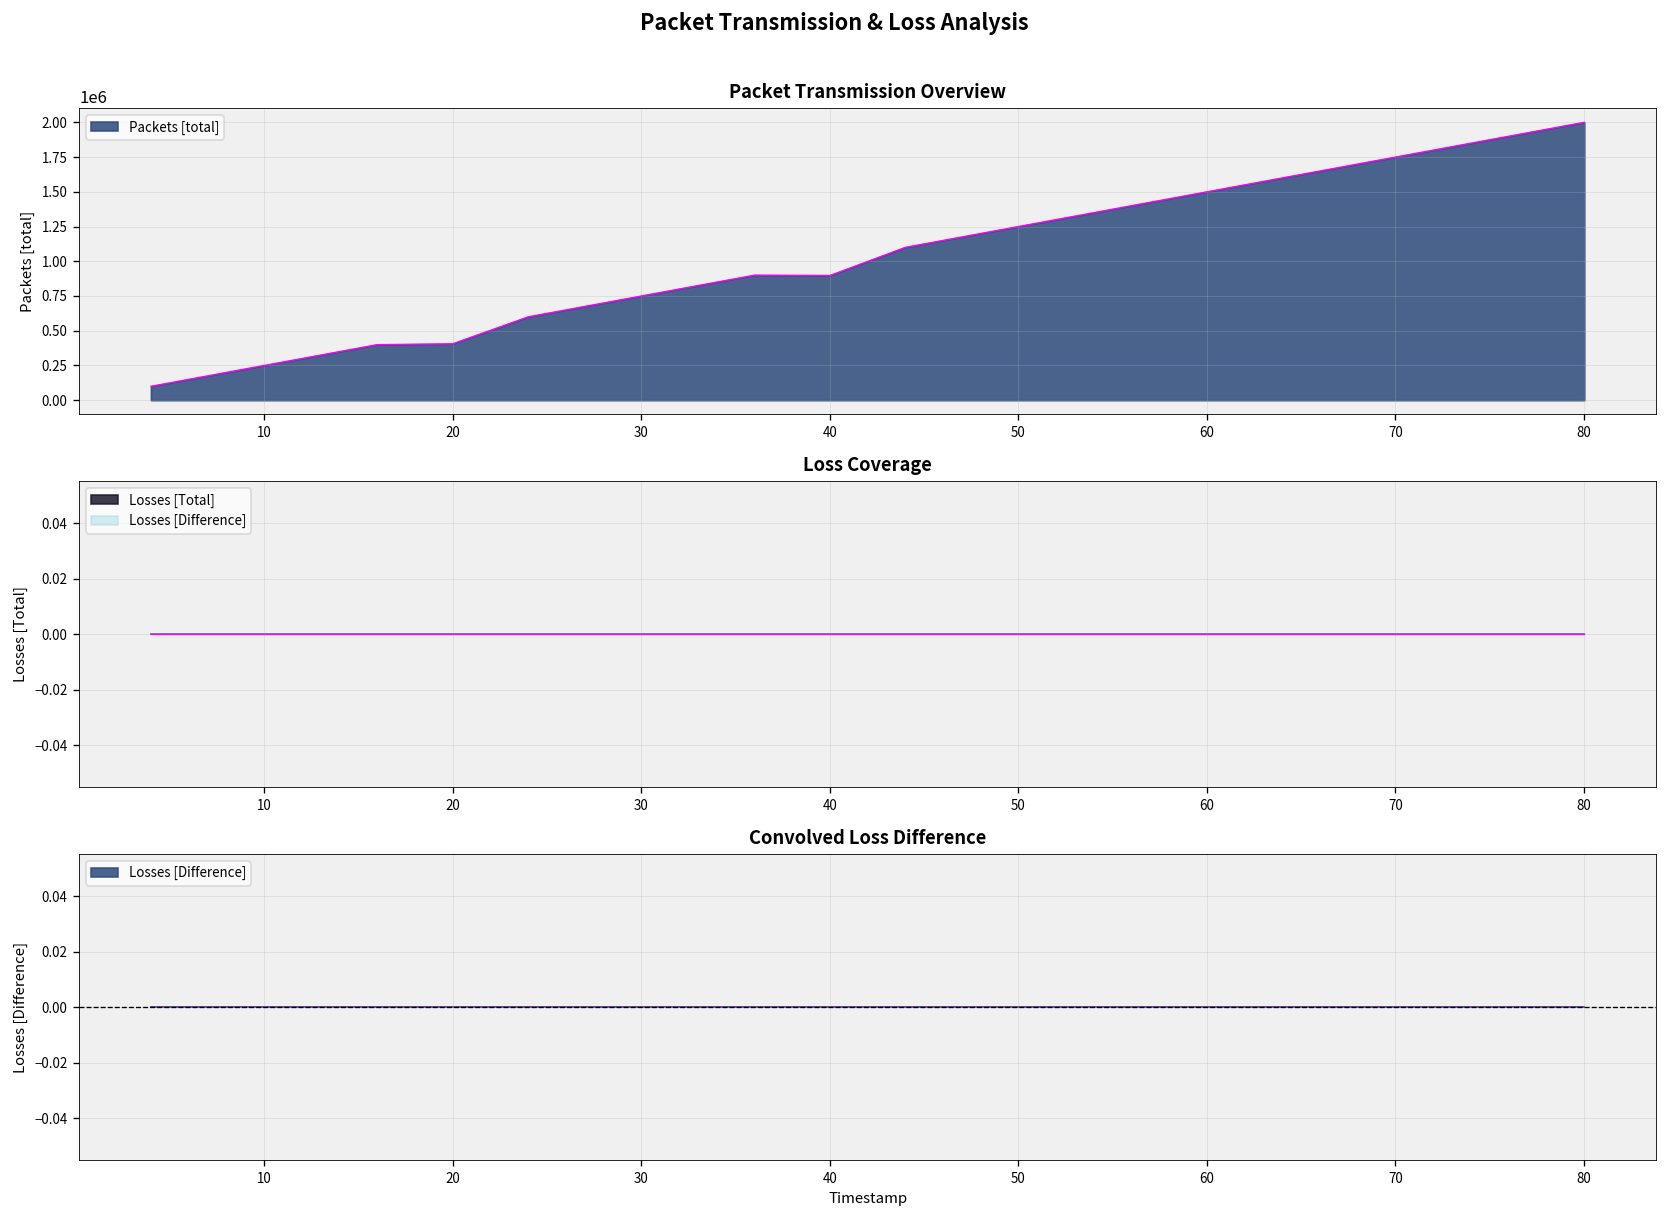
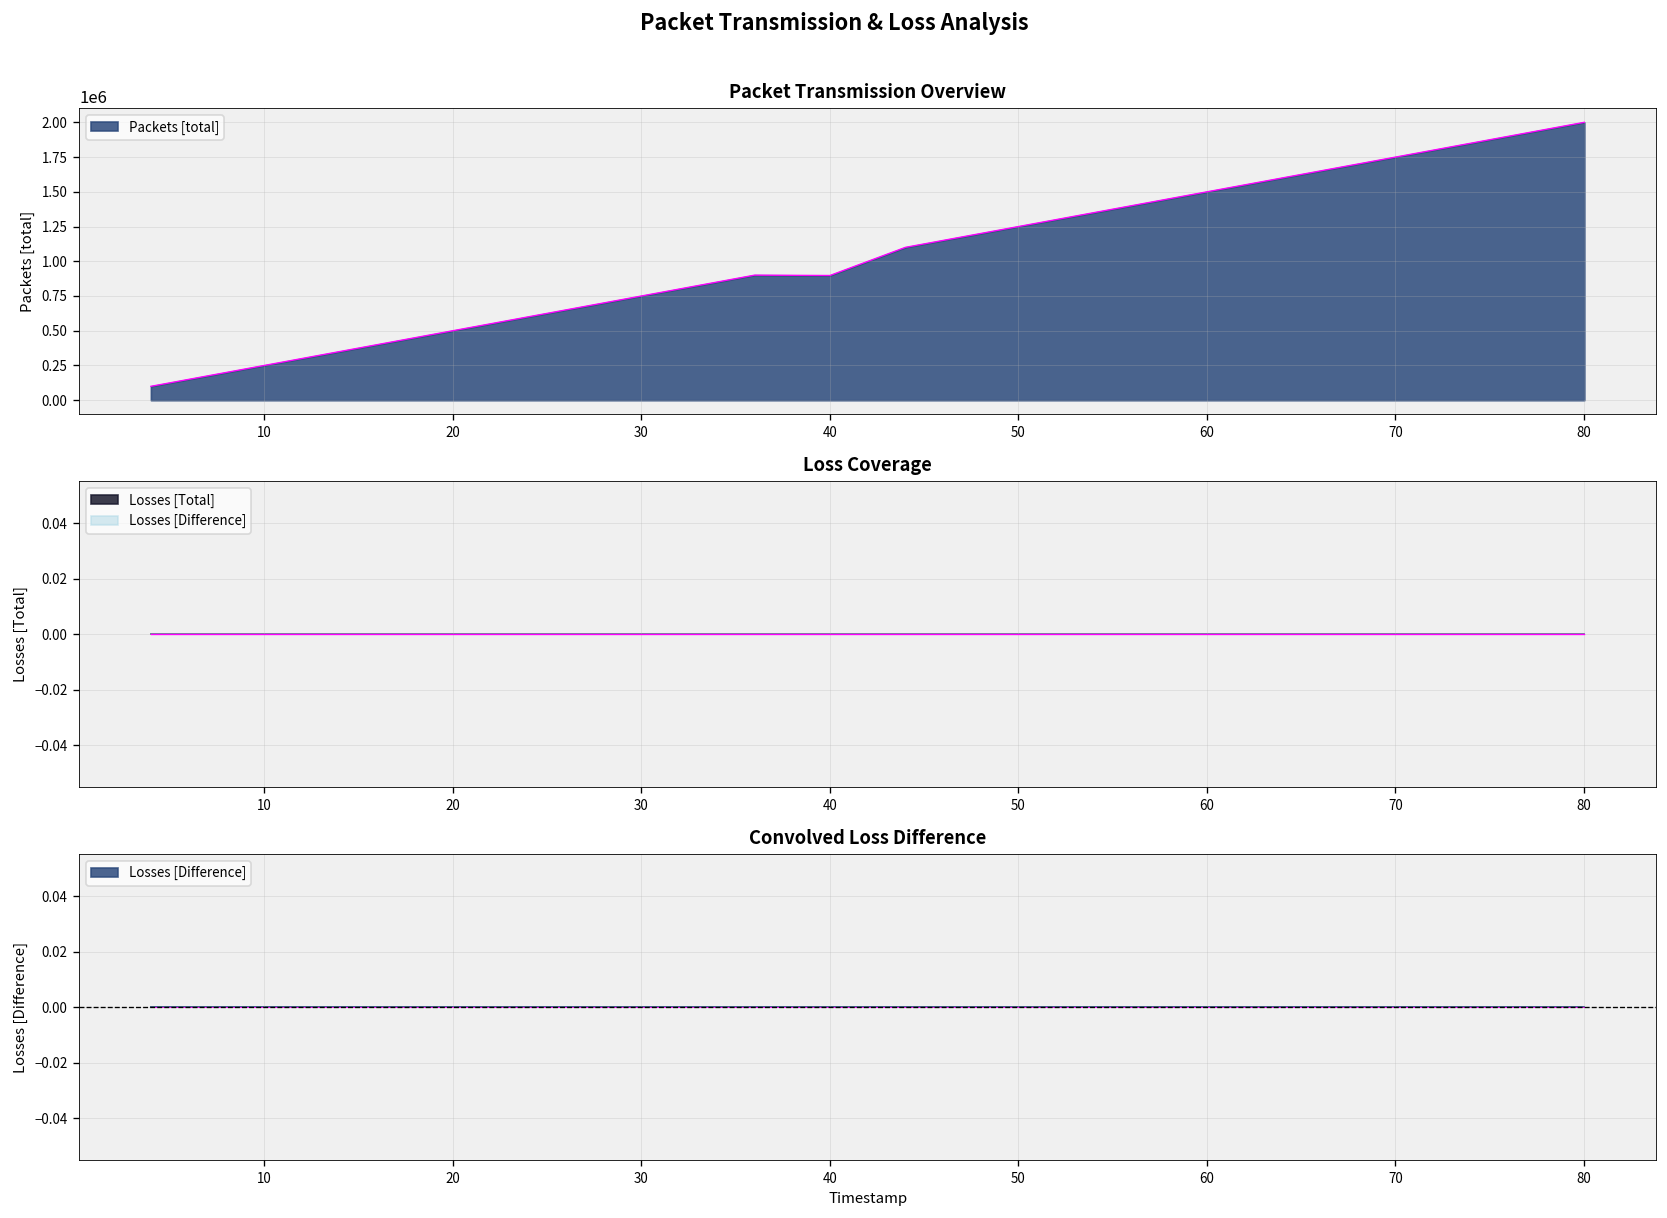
  {
    "Packet Transmission Overview": {
-     "20": 410000,
+     "20": 500000,
      "40": 900000,
      "60": 1500000,
      "80": 2000000
    },
    "Loss Coverage": {
      "20": 0.000,
      "40": 0.000,
      "60": 0.000,
      "80": 0.000
    },
    "Convolved Loss Difference": {
      "20": 0.000,
      "40": 0.000,
      "60": 0.000,
      "80": 0.000
    }
  }
